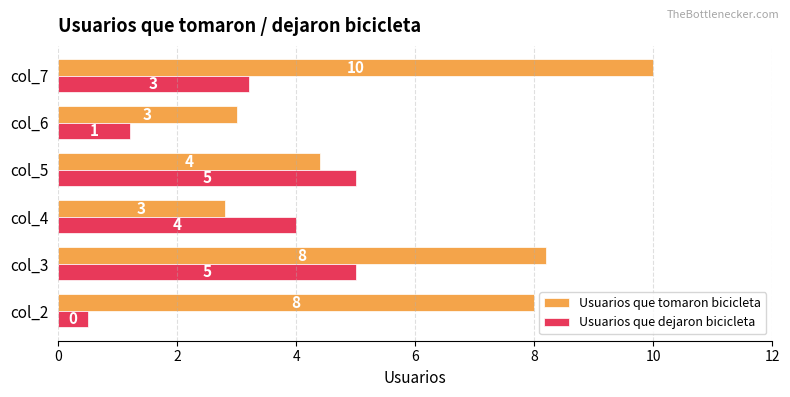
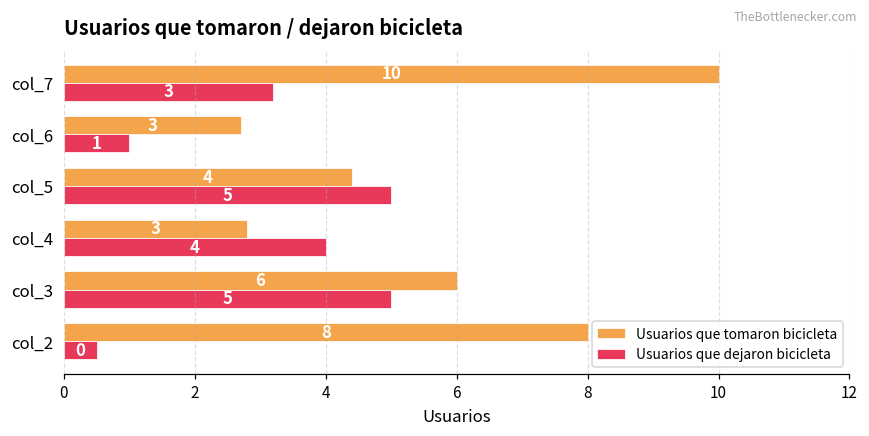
  {
    "Usuarios que tomaron bicicleta": {
      "col_7": 10,
-     "col_6": 3.0,
+     "col_6": 2.7,
      "col_5": 4,
      "col_4": 3,
-     "col_3": 8,
+     "col_3": 6,
      "col_2": 8
    },
    "Usuarios que dejaron bicicleta": {
-     "col_6": 1.2
+     "col_6": 1.0
    }
  }
